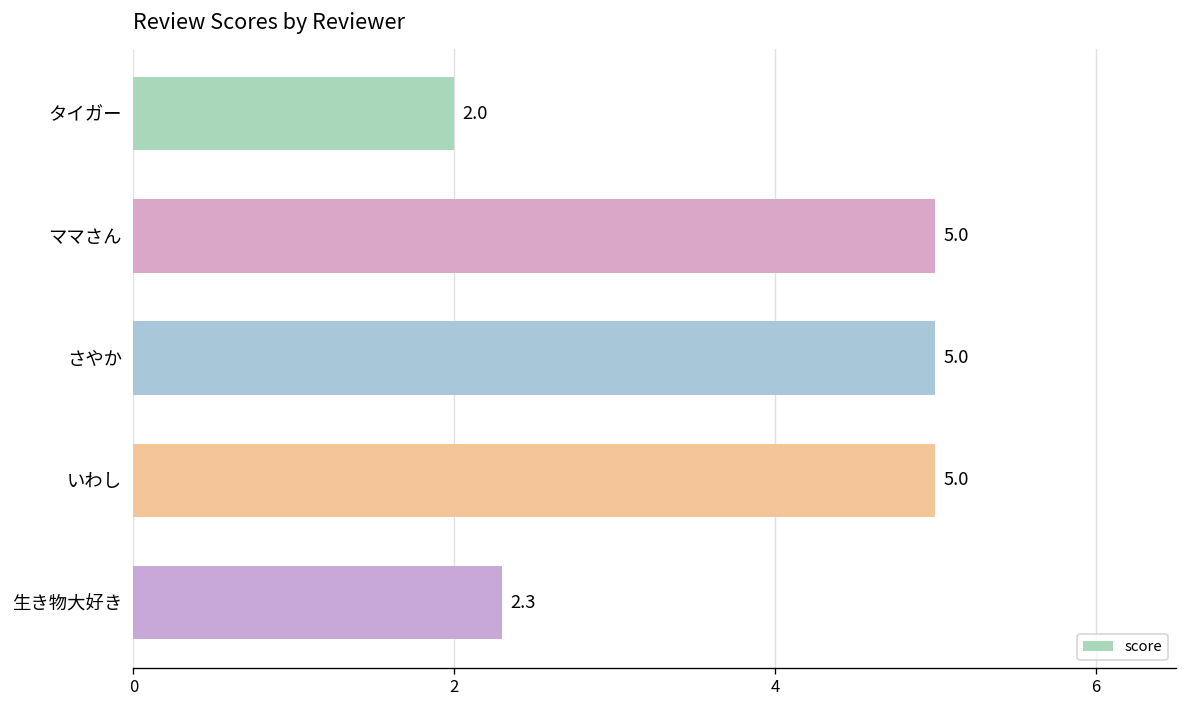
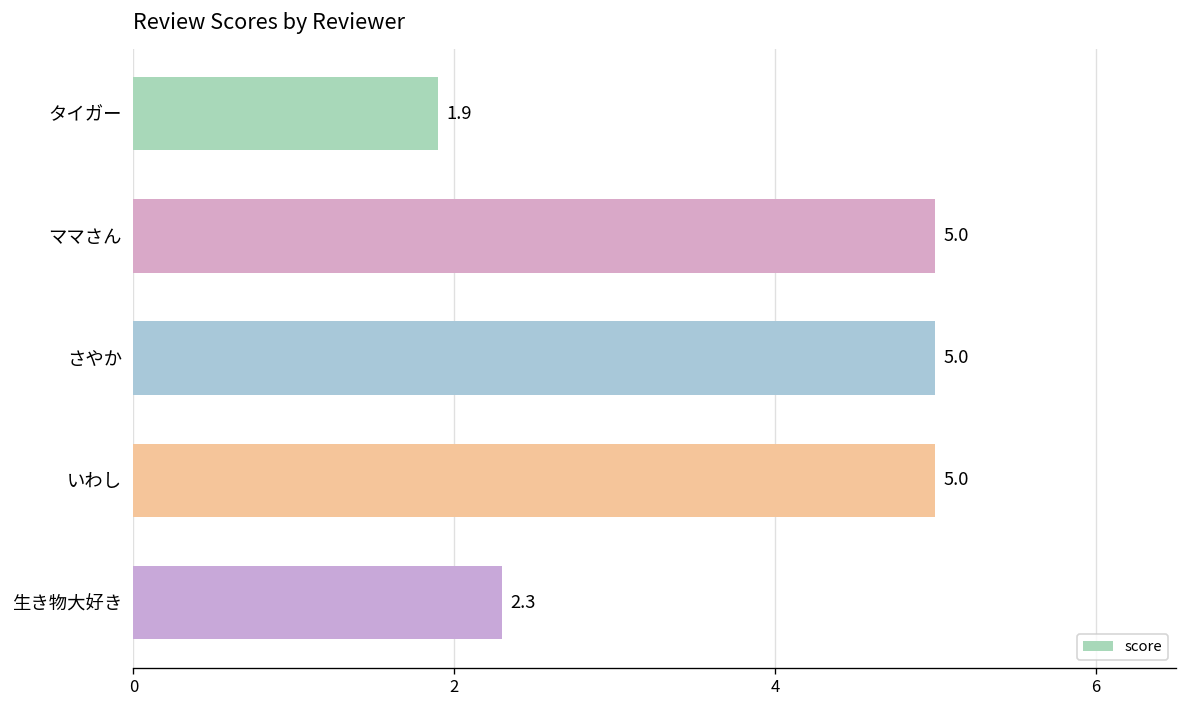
  {
-   "タイガー": 2.0,
+   "タイガー": 1.9,
    "ママさん": 5.0,
    "さやか": 5.0,
    "いわし": 5.0,
    "生き物大好き": 2.3
  }
